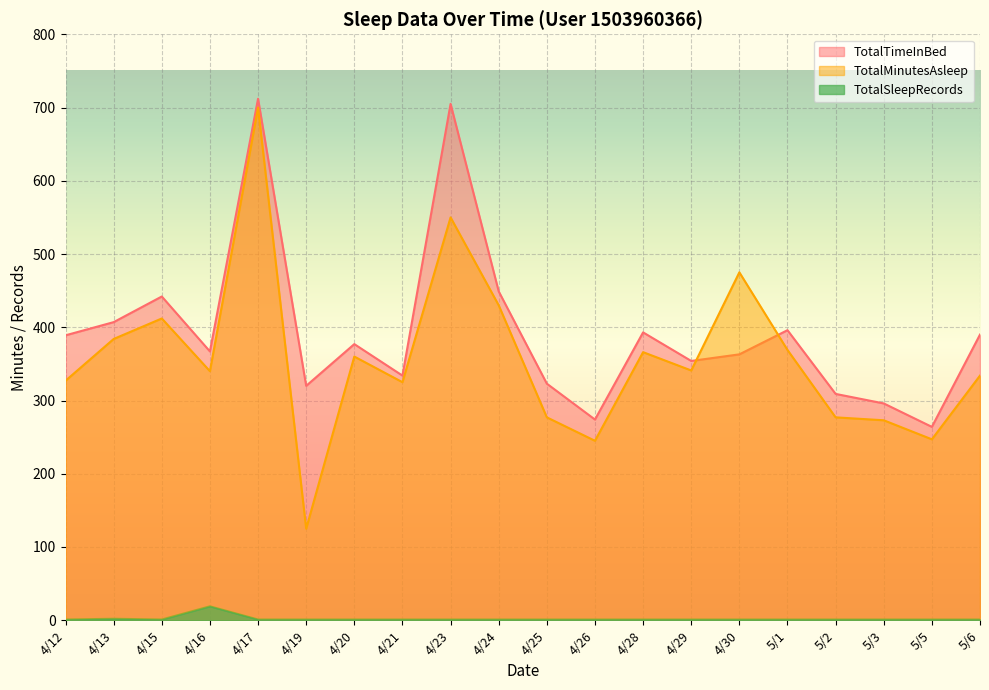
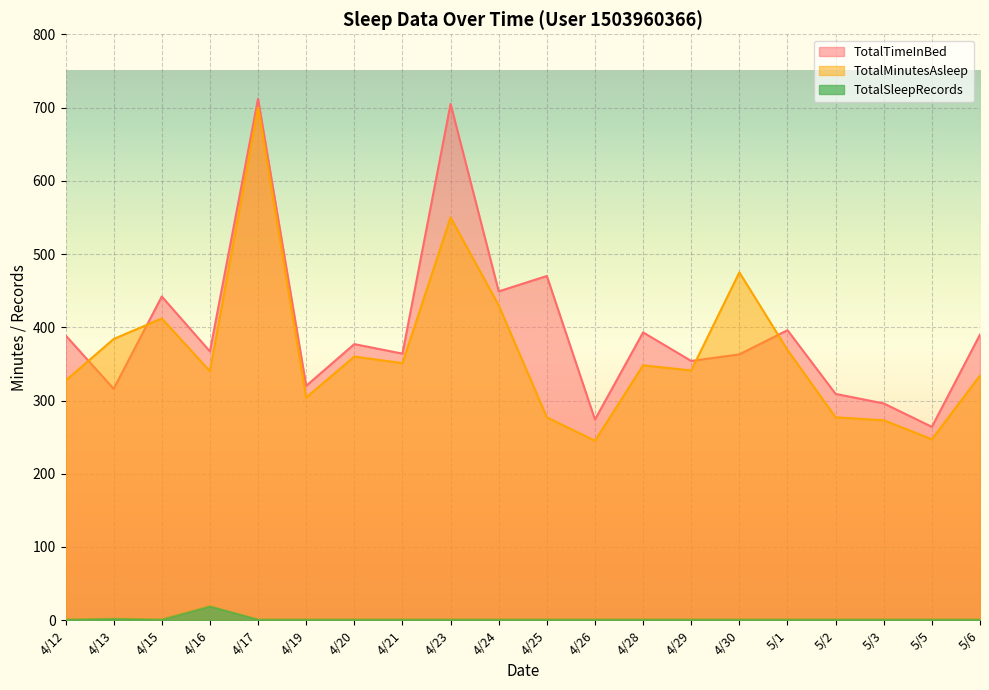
  {
    "TotalTimeInBed": {
      "4/12": 390,
-     "4/13": 410,
+     "4/13": 320,
      "4/15": 440,
      "4/16": 370,
      "4/17": 710,
      "4/19": 320,
      "4/20": 380,
-     "4/21": 330,
+     "4/21": 360,
      "4/23": 710,
      "4/24": 450,
-     "4/25": 320,
+     "4/25": 470,
      "4/26": 270,
      "4/28": 390,
      "4/29": 350,
      "4/30": 360,
      "5/1": 400,
      "5/2": 310,
      "5/3": 300,
      "5/5": 260,
      "5/6": 390
    },
    "TotalMinutesAsleep": {
      "4/12": 330,
      "4/13": 380,
      "4/15": 410,
      "4/16": 340,
      "4/17": 700,
-     "4/19": 130,
+     "4/19": 300,
      "4/20": 360,
-     "4/21": 330,
+     "4/21": 350,
      "4/23": 550,
      "4/24": 430,
      "4/25": 280,
      "4/26": 250,
-     "4/28": 370,
+     "4/28": 350,
      "4/29": 340,
      "4/30": 480,
      "5/1": 370,
      "5/2": 280,
      "5/3": 270,
      "5/5": 250,
      "5/6": 330
    },
    "TotalSleepRecords": {
      "4/12": 0,
      "4/13": 0,
      "4/15": 0,
      "4/16": 20,
      "4/17": 0,
      "4/19": 0,
      "4/20": 0,
      "4/21": 0,
      "4/23": 0,
      "4/24": 0,
      "4/25": 0,
      "4/26": 0,
      "4/28": 0,
      "4/29": 0,
      "4/30": 0,
      "5/1": 0,
      "5/2": 0,
      "5/3": 0,
      "5/5": 0,
      "5/6": 0
    }
  }
